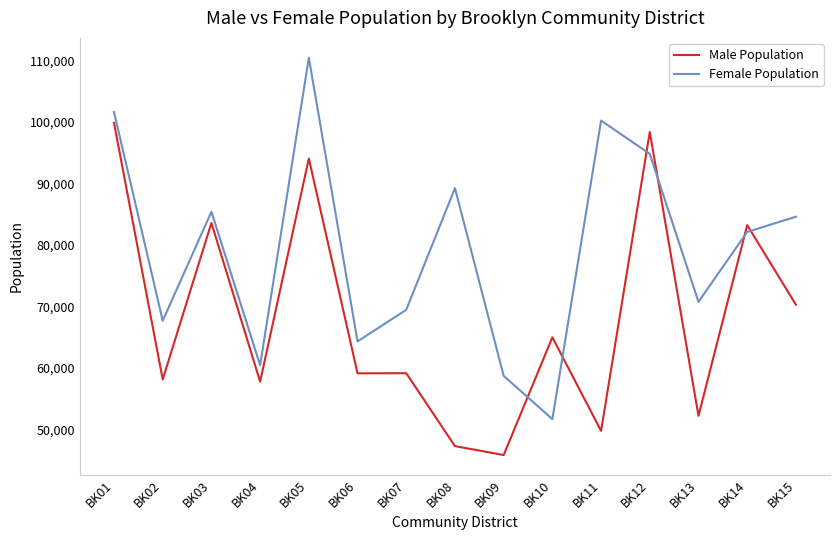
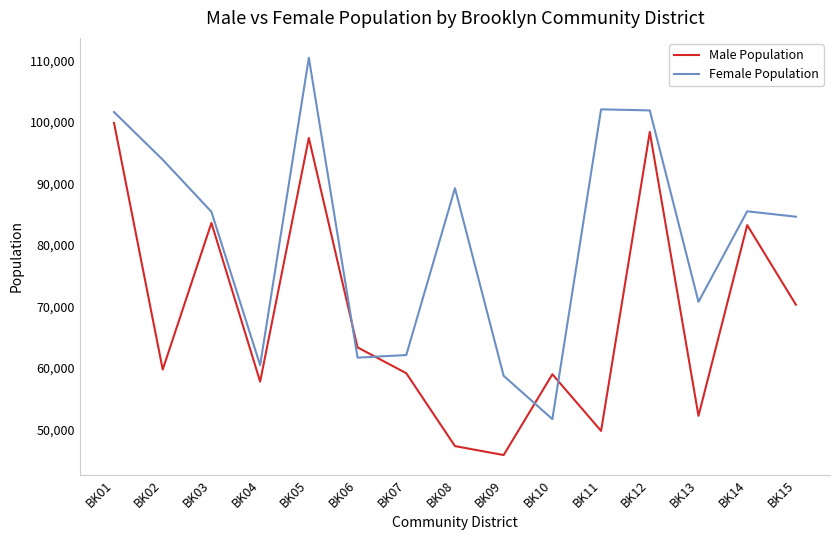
  {
    "Male Population": {
      "BK01": "100,000",
-     "BK02": "58,000",
+     "BK02": "60,000",
      "BK03": "84,000",
      "BK04": "58,000",
-     "BK05": "94,000",
-     "BK06": "59,000",
+     "BK05": "97,000",
+     "BK06": "63,000",
      "BK07": "59,000",
      "BK08": "47,000",
      "BK09": "46,000",
-     "BK10": "65,000",
+     "BK10": "59,000",
      "BK11": "50,000",
      "BK12": "98,000",
      "BK13": "52,000",
      "BK14": "83,000",
      "BK15": "70,000"
    },
    "Female Population": {
      "BK01": "102,000",
-     "BK02": "68,000",
+     "BK02": "94,000",
      "BK03": "85,000",
      "BK04": "60,000",
      "BK05": "110,000",
-     "BK06": "64,000",
-     "BK07": "69,000",
+     "BK06": "62,000",
+     "BK07": "62,000",
      "BK08": "89,000",
      "BK09": "59,000",
      "BK10": "52,000",
-     "BK11": "100,000",
-     "BK12": "95,000",
+     "BK11": "102,000",
+     "BK12": "102,000",
      "BK13": "71,000",
-     "BK14": "82,000",
+     "BK14": "85,000",
      "BK15": "85,000"
    }
  }
